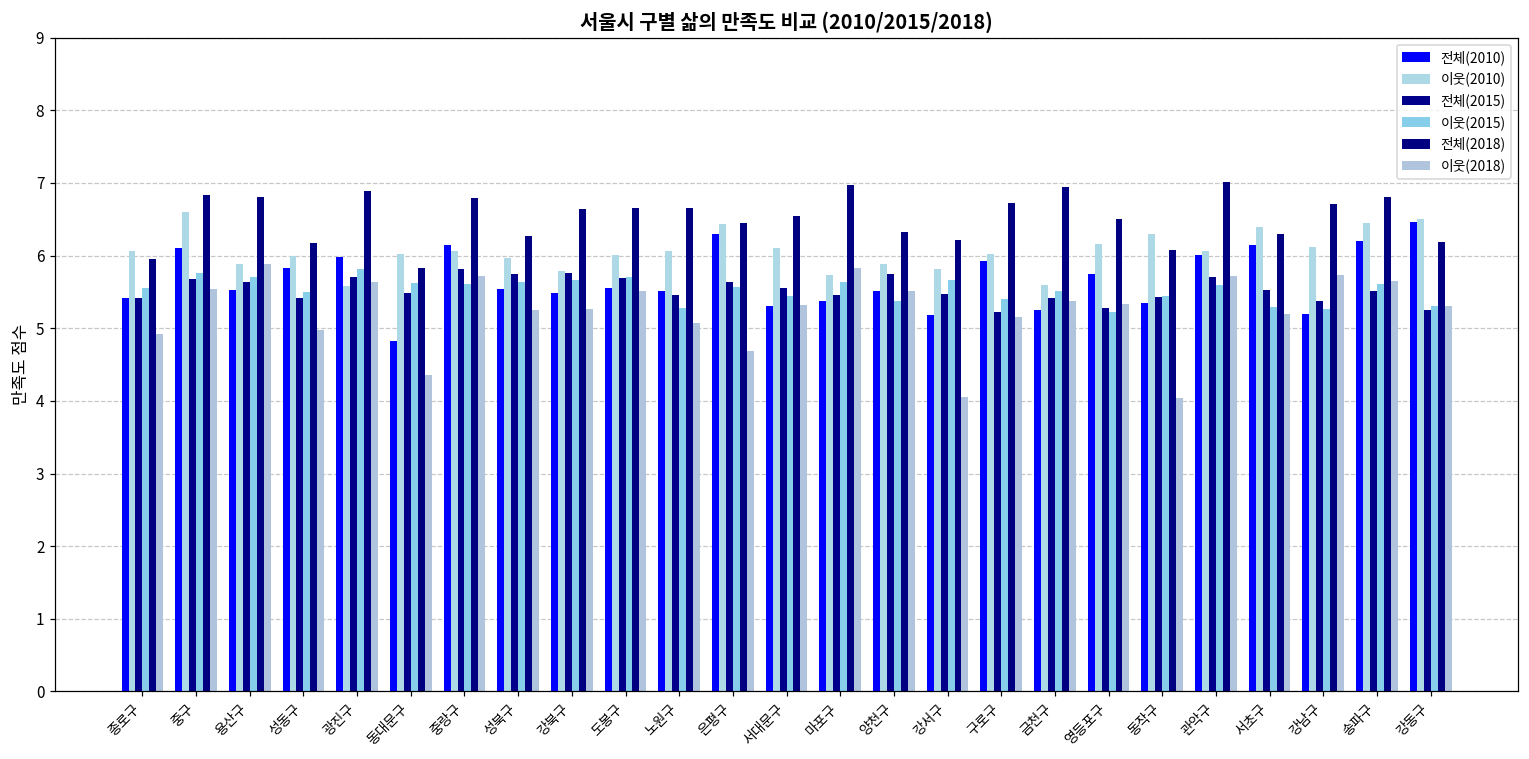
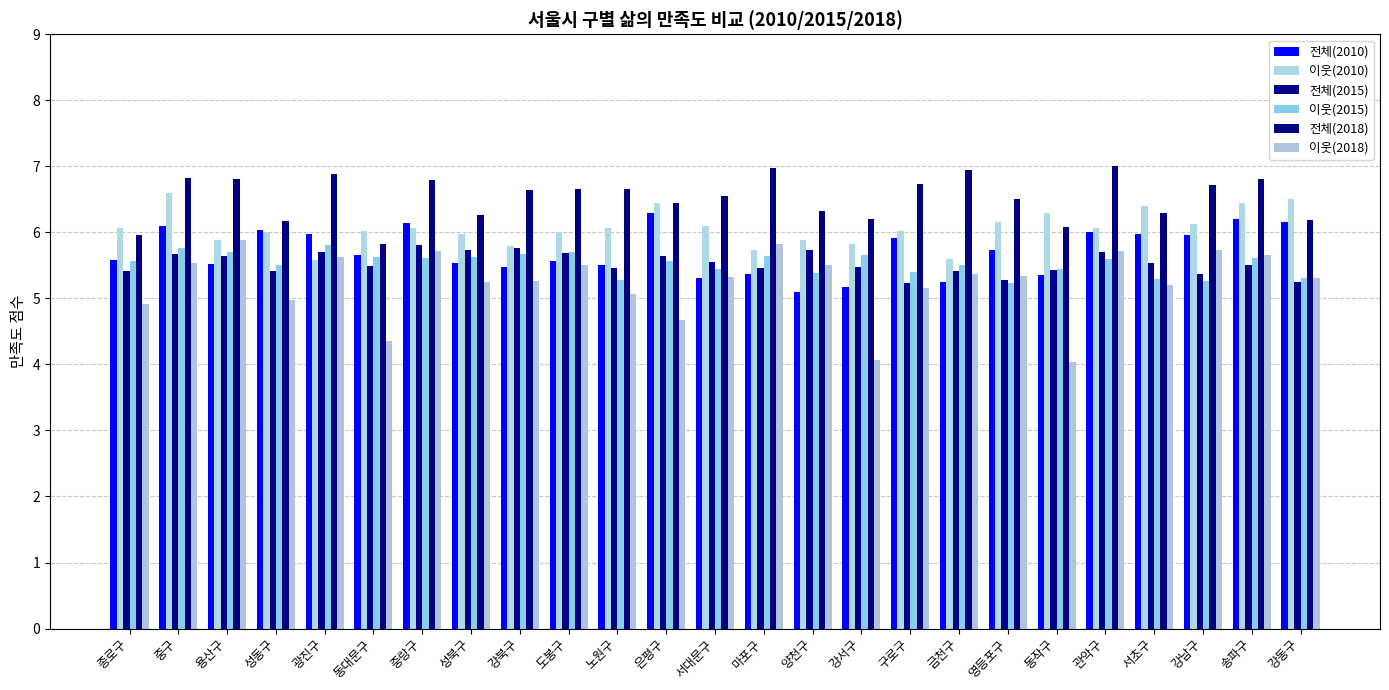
  {
    "전체(2010)": {
-     "종로구": 5.4,
+     "종로구": 5.6,
      "중구": 6.1,
      "용산구": 5.5,
-     "성동구": 5.8,
+     "성동구": 6.0,
      "광진구": 6.0,
-     "동대문구": 4.8,
+     "동대문구": 5.7,
      "중랑구": 6.1,
      "성북구": 5.5,
      "강북구": 5.5,
      "도봉구": 5.6,
      "노원구": 5.5,
      "은평구": 6.3,
      "서대문구": 5.3,
      "마포구": 5.4,
-     "양천구": 5.5,
+     "양천구": 5.1,
      "강서구": 5.2,
      "구로구": 5.9,
      "금천구": 5.3,
      "영등포구": 5.7,
      "동작구": 5.4,
      "관악구": 6.0,
-     "서초구": 6.1,
-     "강남구": 5.2,
+     "서초구": 6.0,
+     "강남구": 6.0,
      "송파구": 6.2,
-     "강동구": 6.5
+     "강동구": 6.2
    }
  }
